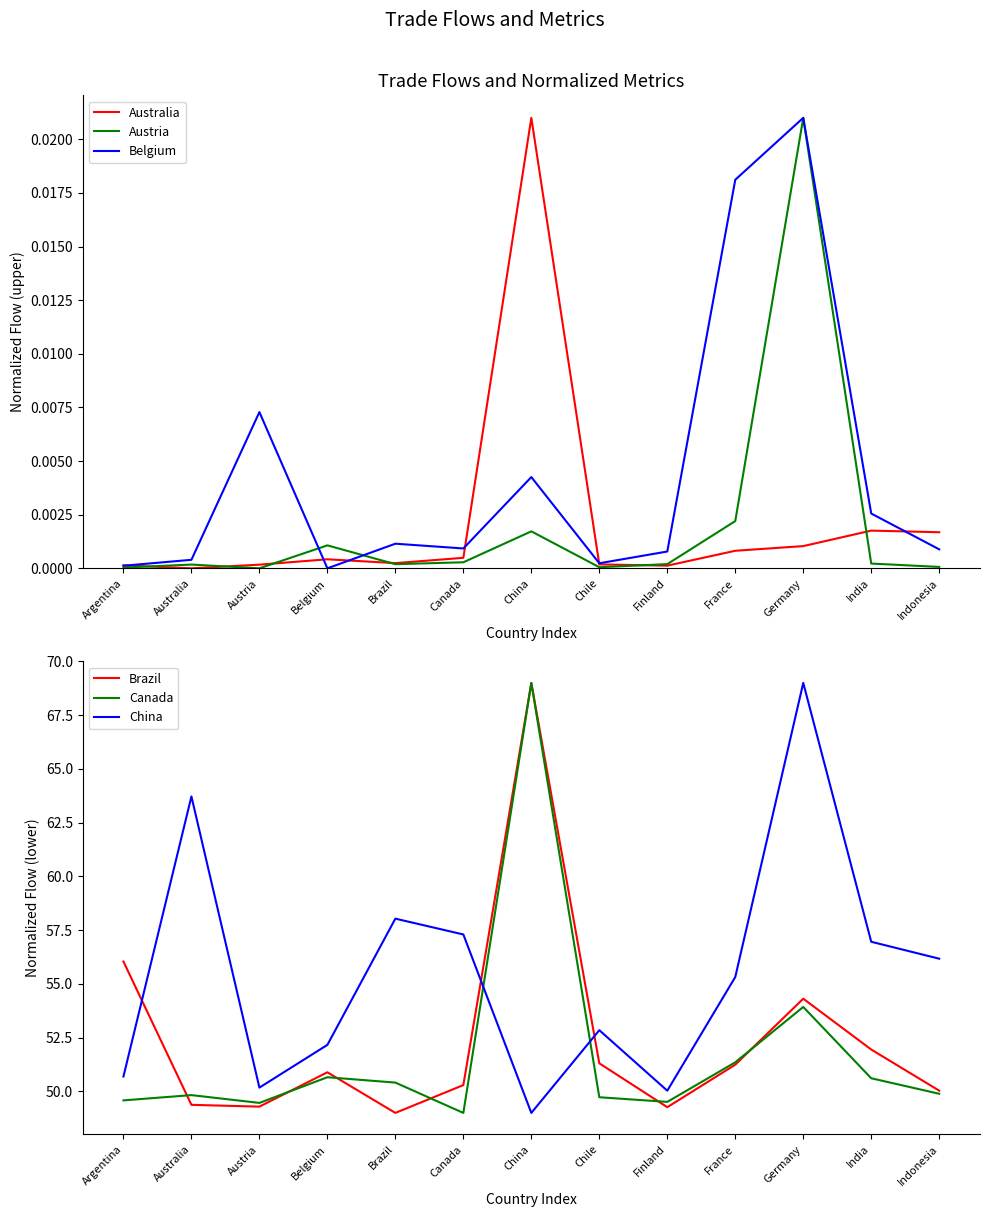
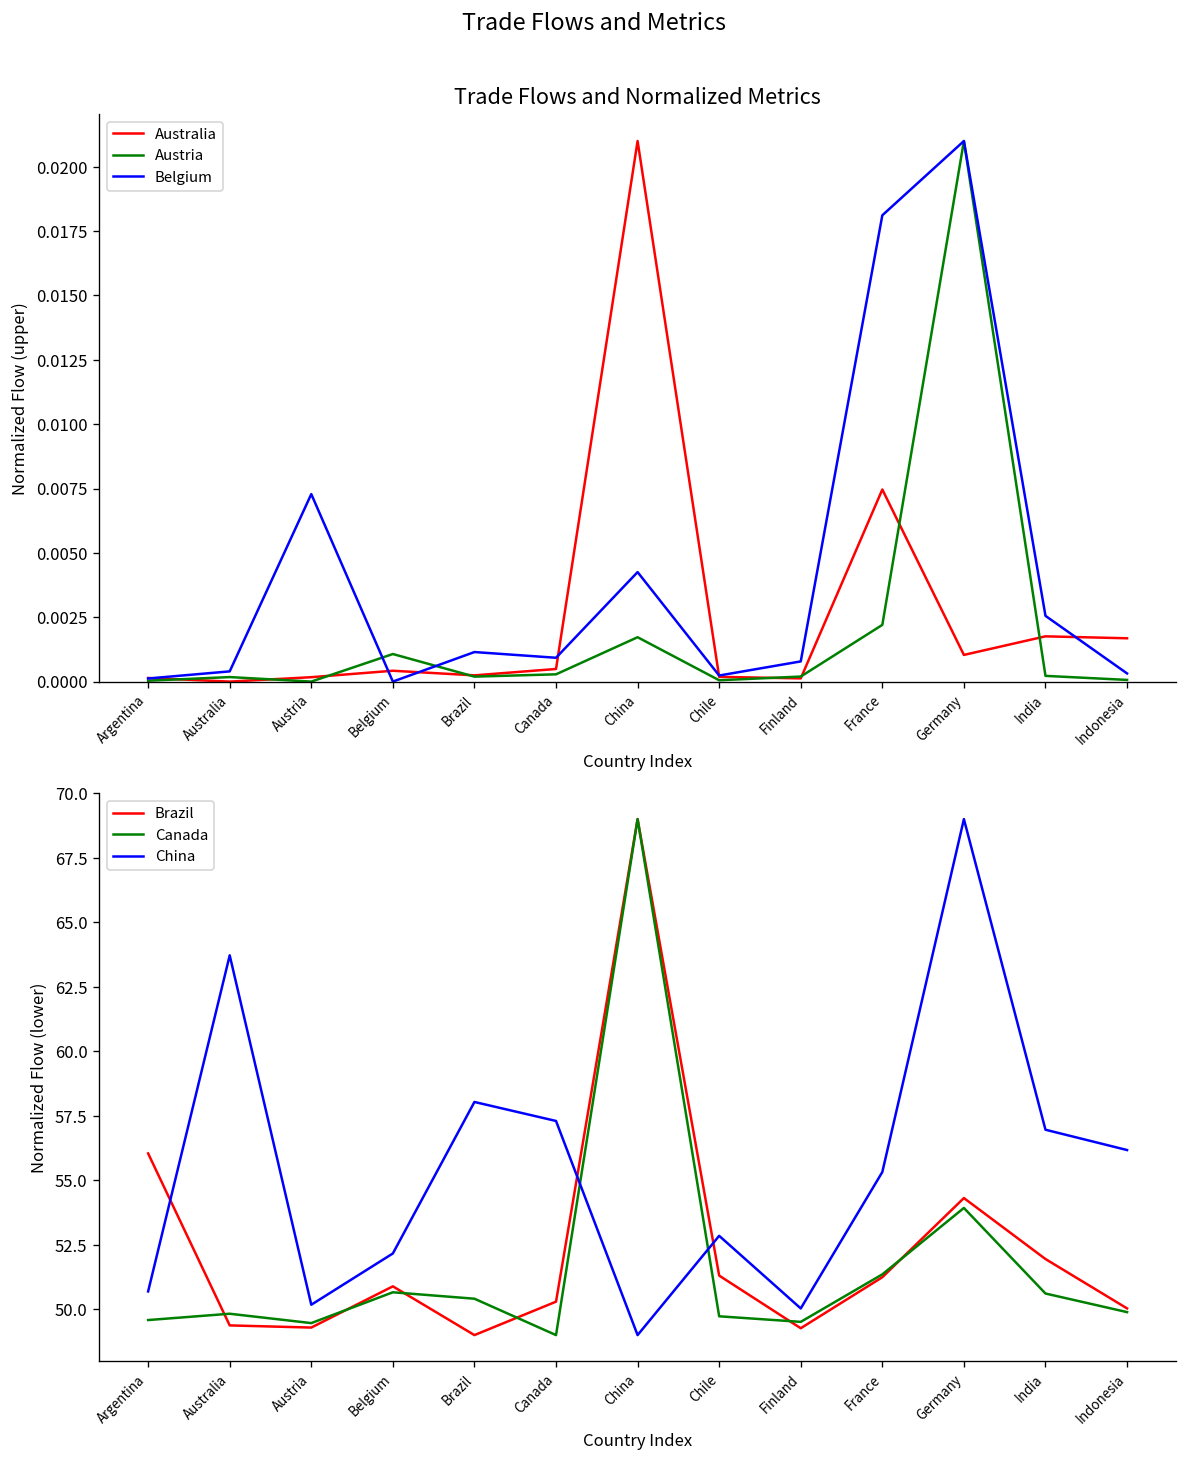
  {
    "Trade Flows and Normalized Metrics": {
      "Australia": {
        "Australia": 0.0000,
        "Austria": 0.0002,
        "Belgium": 0.0004,
        "Canada": 0.0005,
        "China": 0.0210,
-       "France": 0.0008,
+       "France": 0.0075,
        "Germany": 0.0010,
        "India": 0.0018,
        "Indonesia": 0.0017
      },
      "Austria": {
        "Australia": 0.0002,
        "Austria": 0.0000,
        "Belgium": 0.0011,
        "Canada": 0.0003,
        "China": 0.0017,
        "Chile": 0.0001,
        "France": 0.0022,
        "India": 0.0002,
        "Indonesia": 0.0001
      },
      "Belgium": {
        "Australia": 0.0004,
        "Austria": 0.0073,
        "Belgium": 0.0000,
        "Brazil": 0.0011,
        "Canada": 0.0009,
        "China": 0.0043,
        "Finland": 0.0008,
        "France": 0.0181,
        "India": 0.0026,
-       "Indonesia": 0.0009
+       "Indonesia": 0.0003
      }
    }
  }
